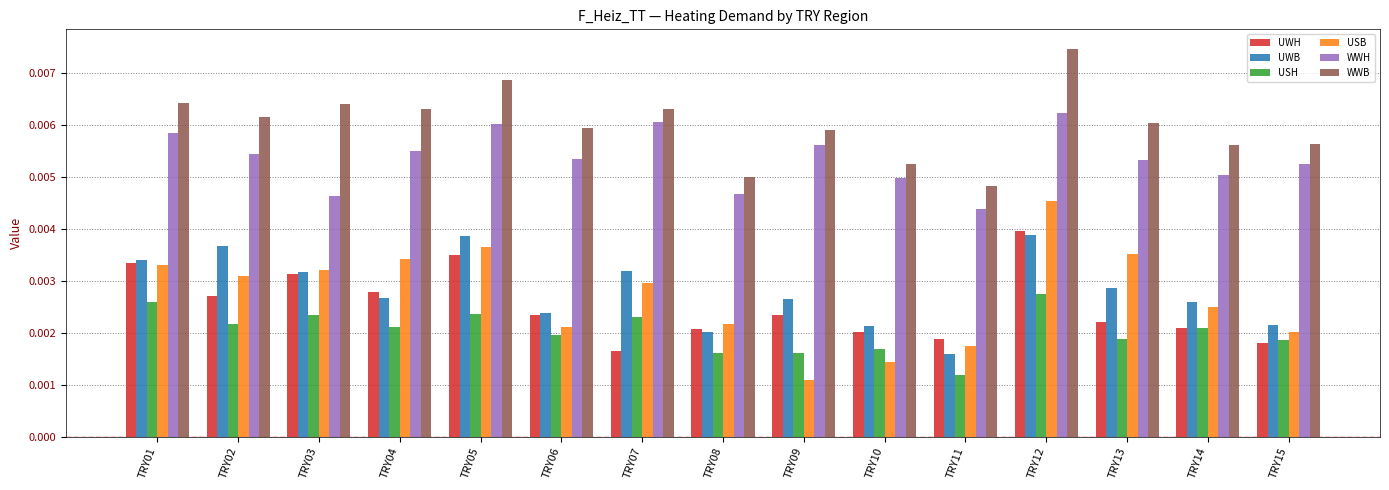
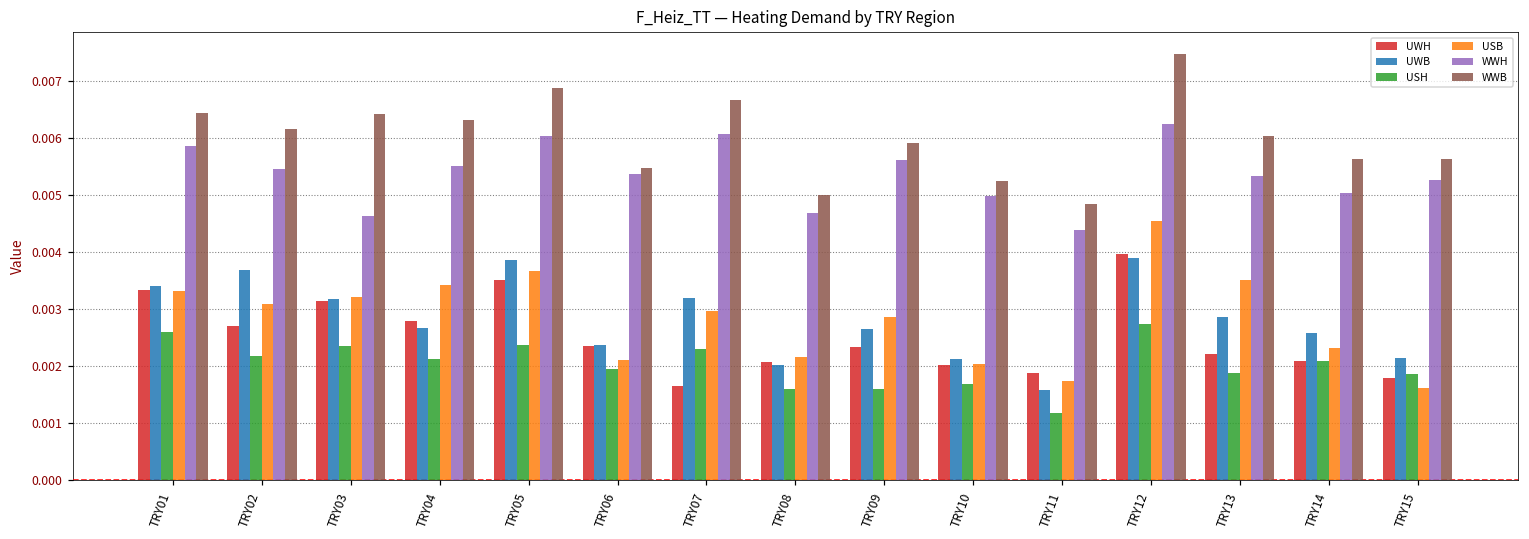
  {
    "UWH": {
      "TRY01": 0.0033,
      "TRY02": 0.0027,
      "TRY03": 0.0031,
      "TRY04": 0.0028,
      "TRY05": 0.0035,
      "TRY06": 0.0023,
      "TRY07": 0.0017,
      "TRY08": 0.0021,
      "TRY09": 0.0023,
      "TRY10": 0.0020,
      "TRY11": 0.0019,
      "TRY12": 0.0040,
      "TRY13": 0.0022,
      "TRY14": 0.0021,
      "TRY15": 0.0018
    },
    "UWB": {
      "TRY01": 0.0034,
      "TRY02": 0.0037,
      "TRY03": 0.0032,
      "TRY04": 0.0027,
      "TRY05": 0.0039,
      "TRY06": 0.0024,
      "TRY07": 0.0032,
      "TRY08": 0.0020,
      "TRY09": 0.0026,
      "TRY10": 0.0021,
      "TRY11": 0.0016,
      "TRY12": 0.0039,
      "TRY13": 0.0029,
      "TRY14": 0.0026,
      "TRY15": 0.0021
    },
    "USH": {
      "TRY01": 0.0026,
      "TRY02": 0.0022,
      "TRY03": 0.0024,
      "TRY04": 0.0021,
      "TRY05": 0.0024,
      "TRY06": 0.0020,
      "TRY07": 0.0023,
      "TRY08": 0.0016,
      "TRY09": 0.0016,
      "TRY10": 0.0017,
      "TRY11": 0.0012,
      "TRY12": 0.0027,
      "TRY13": 0.0019,
      "TRY14": 0.0021,
      "TRY15": 0.0019
    },
    "USB": {
      "TRY01": 0.0033,
      "TRY02": 0.0031,
      "TRY03": 0.0032,
      "TRY04": 0.0034,
      "TRY05": 0.0037,
      "TRY06": 0.0021,
      "TRY07": 0.0030,
      "TRY08": 0.0022,
-     "TRY09": 0.0011,
-     "TRY10": 0.0014,
+     "TRY09": 0.0029,
+     "TRY10": 0.0020,
      "TRY11": 0.0017,
      "TRY12": 0.0045,
      "TRY13": 0.0035,
-     "TRY14": 0.0025,
-     "TRY15": 0.0020
+     "TRY14": 0.0023,
+     "TRY15": 0.0016
    },
    "WWH": {
      "TRY01": 0.0058,
      "TRY02": 0.0055,
      "TRY03": 0.0046,
      "TRY04": 0.0055,
      "TRY05": 0.0060,
      "TRY06": 0.0054,
      "TRY07": 0.0061,
      "TRY08": 0.0047,
      "TRY09": 0.0056,
      "TRY10": 0.0050,
      "TRY11": 0.0044,
      "TRY12": 0.0062,
      "TRY13": 0.0053,
      "TRY14": 0.0050,
      "TRY15": 0.0053
    },
    "WWB": {
      "TRY01": 0.0064,
      "TRY02": 0.0061,
      "TRY03": 0.0064,
      "TRY04": 0.0063,
      "TRY05": 0.0069,
-     "TRY06": 0.0059,
-     "TRY07": 0.0063,
+     "TRY06": 0.0055,
+     "TRY07": 0.0067,
      "TRY08": 0.0050,
      "TRY09": 0.0059,
      "TRY10": 0.0052,
      "TRY11": 0.0048,
      "TRY12": 0.0075,
      "TRY13": 0.0060,
      "TRY14": 0.0056,
      "TRY15": 0.0056
    }
  }
